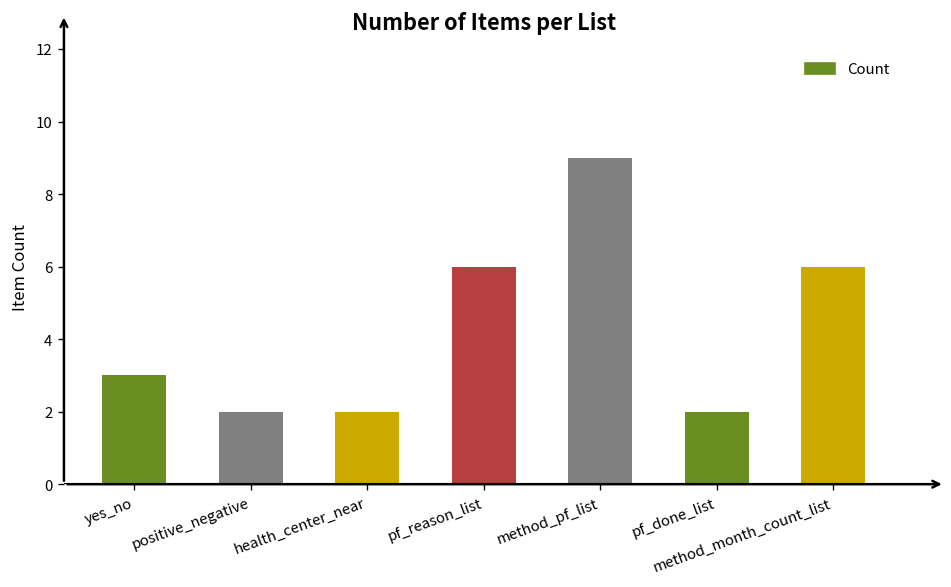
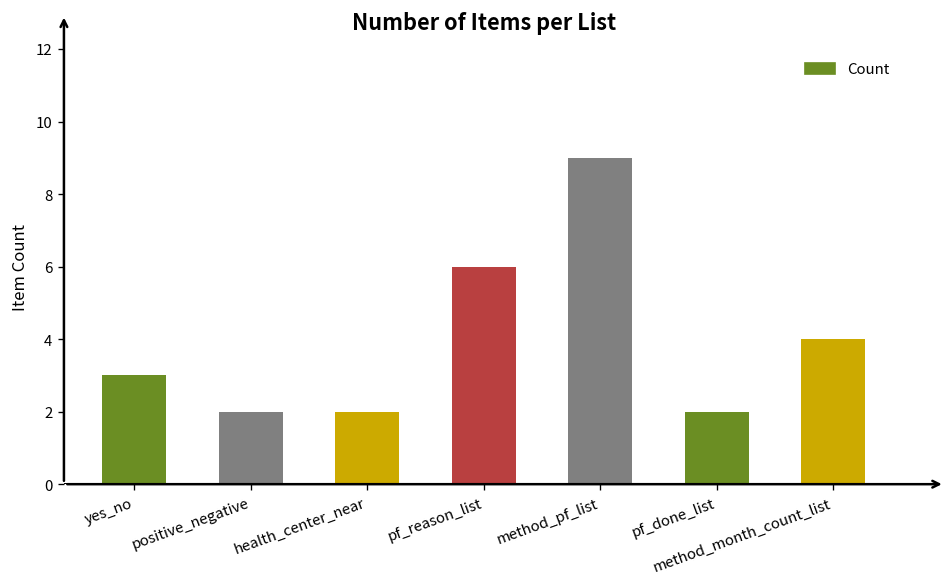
  {
    "yes_no": 3,
    "positive_negative": 2,
    "health_center_near": 2,
    "pf_reason_list": 6,
    "method_pf_list": 9,
    "pf_done_list": 2,
-   "method_month_count_list": 6
+   "method_month_count_list": 4
  }
